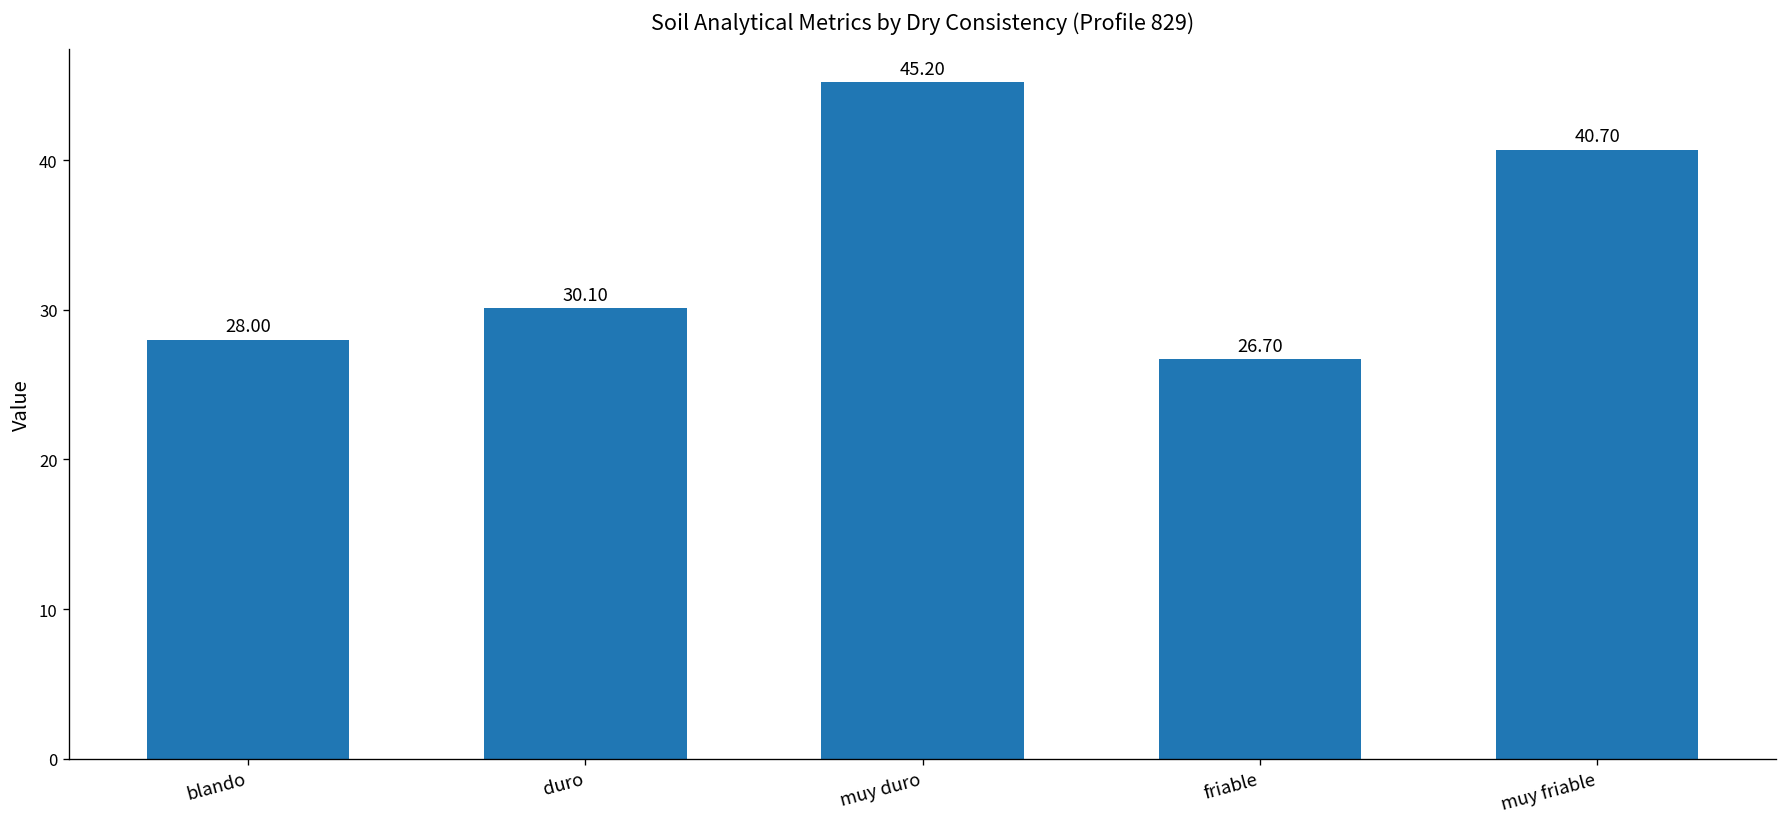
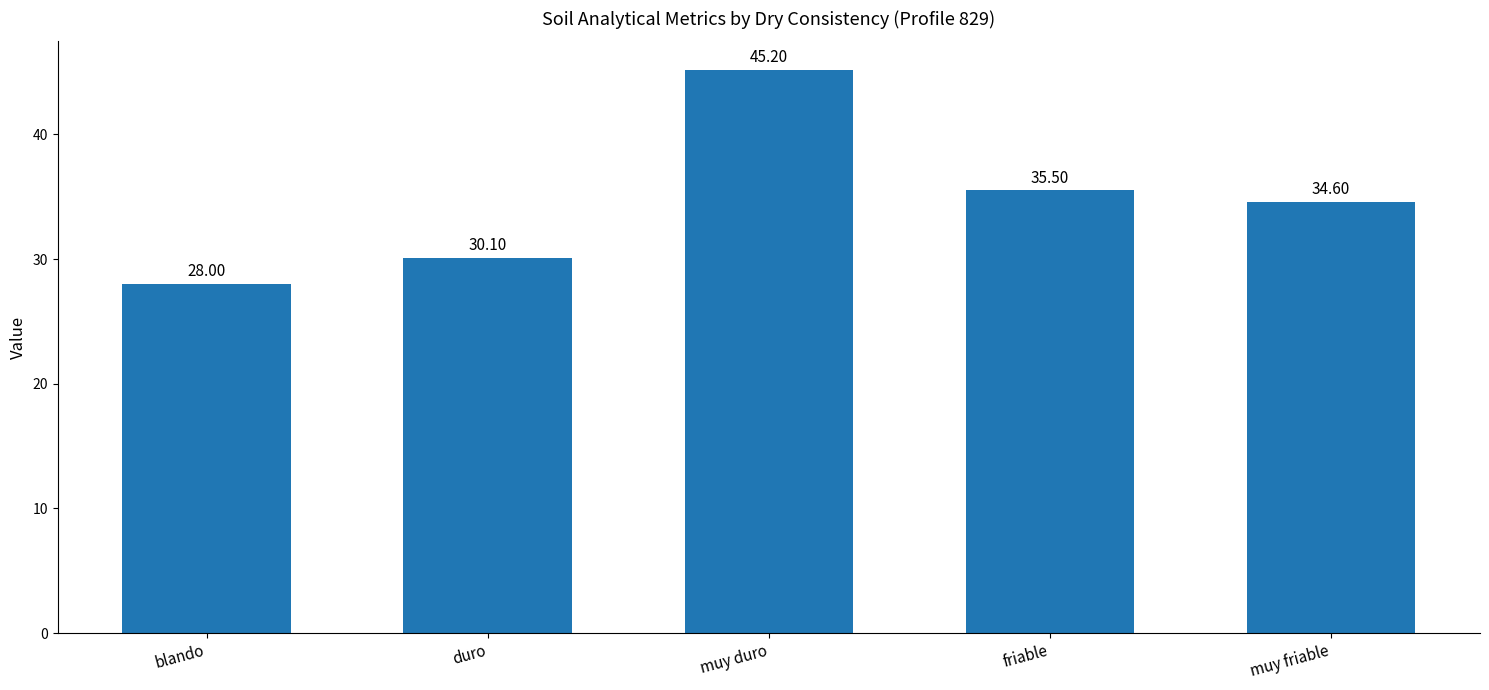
  {
    "blando": 28.00,
    "duro": 30.10,
    "muy duro": 45.20,
-   "friable": 26.70,
-   "muy friable": 40.70
+   "friable": 35.50,
+   "muy friable": 34.60
  }
